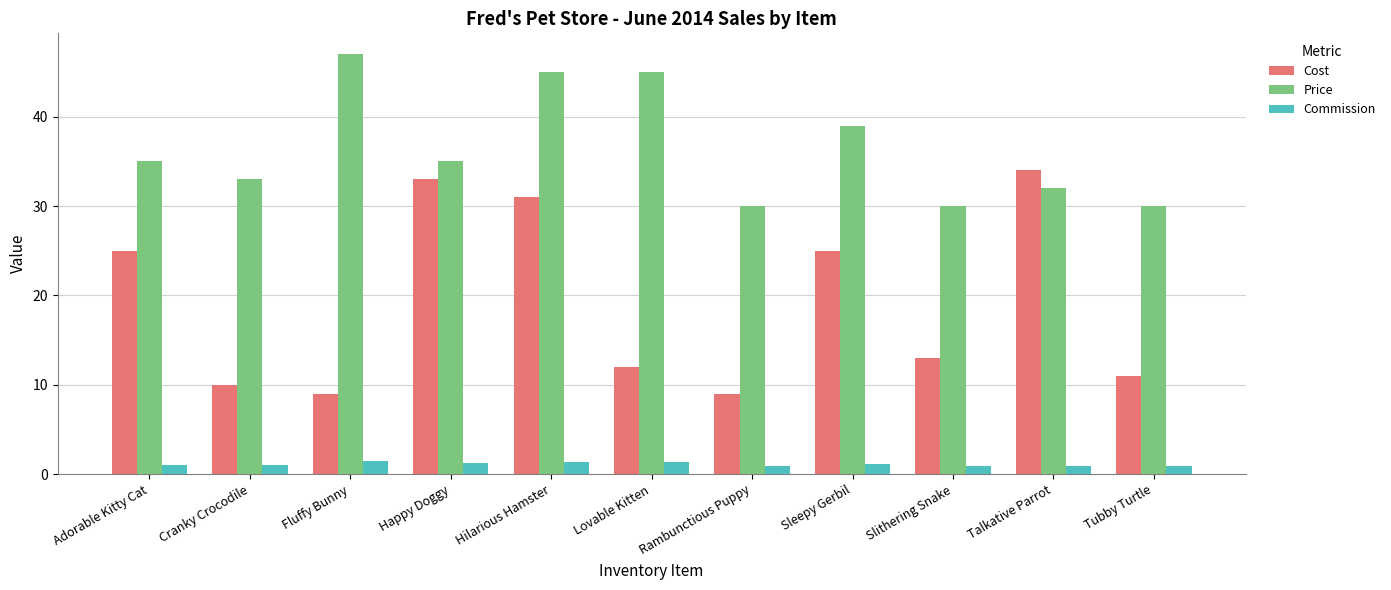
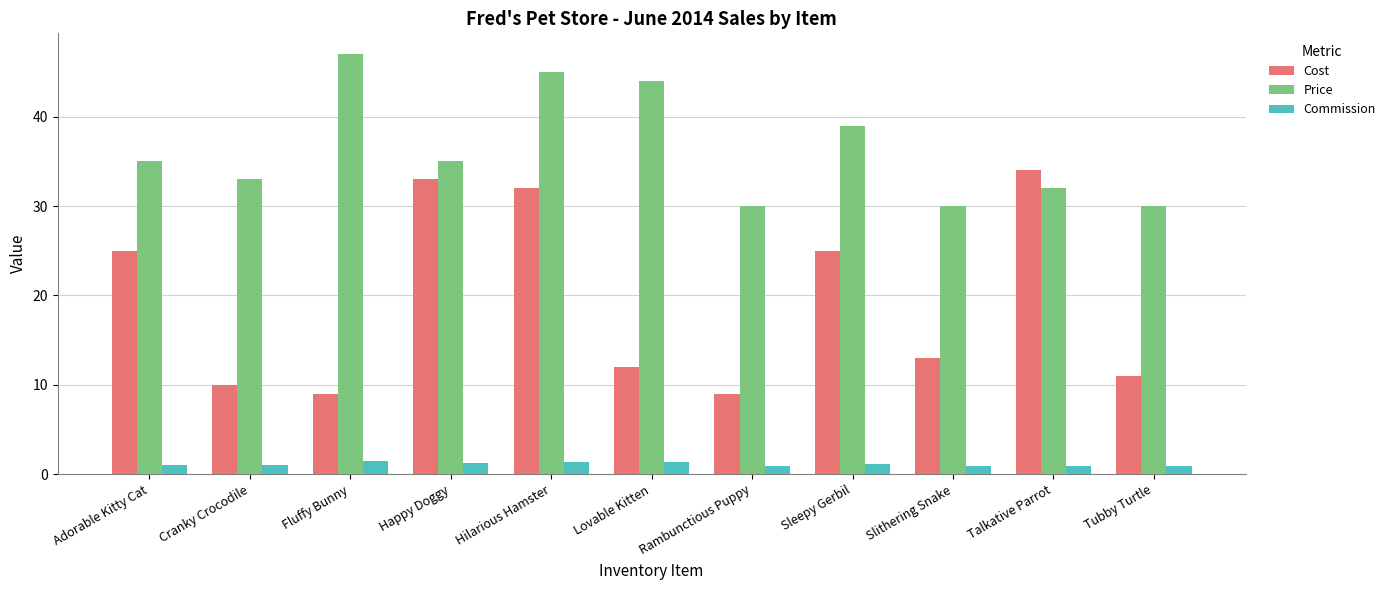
  {
    "Cost": {
      "Adorable Kitty Cat": 25,
      "Cranky Crocodile": 10,
      "Fluffy Bunny": 9,
      "Happy Doggy": 33,
-     "Hilarious Hamster": 31,
+     "Hilarious Hamster": 32,
      "Lovable Kitten": 12,
      "Rambunctious Puppy": 9,
      "Sleepy Gerbil": 25,
      "Slithering Snake": 13,
      "Talkative Parrot": 34,
      "Tubby Turtle": 11
    },
    "Price": {
      "Adorable Kitty Cat": 35,
      "Cranky Crocodile": 33,
      "Fluffy Bunny": 47,
      "Happy Doggy": 35,
      "Hilarious Hamster": 45,
-     "Lovable Kitten": 45,
+     "Lovable Kitten": 44,
      "Rambunctious Puppy": 30,
      "Sleepy Gerbil": 39,
      "Slithering Snake": 30,
      "Talkative Parrot": 32,
      "Tubby Turtle": 30
    },
    "Commission": {
      "Adorable Kitty Cat": 1,
      "Cranky Crocodile": 1,
      "Fluffy Bunny": 1,
      "Happy Doggy": 1,
      "Hilarious Hamster": 1,
      "Lovable Kitten": 1,
      "Rambunctious Puppy": 1,
      "Sleepy Gerbil": 1,
      "Slithering Snake": 1,
      "Talkative Parrot": 1,
      "Tubby Turtle": 1
    }
  }
